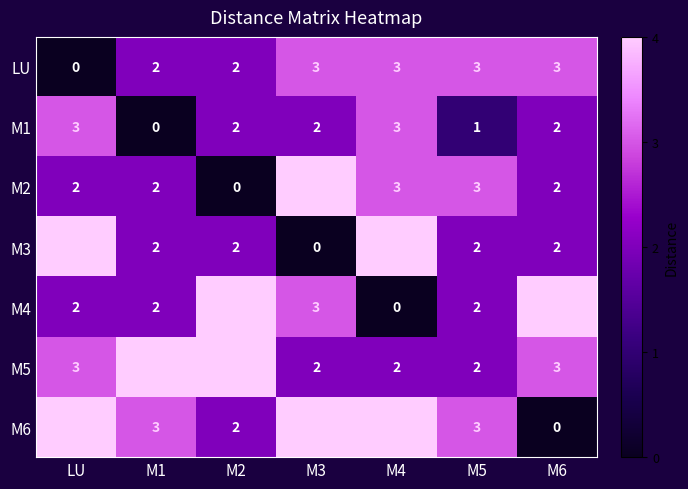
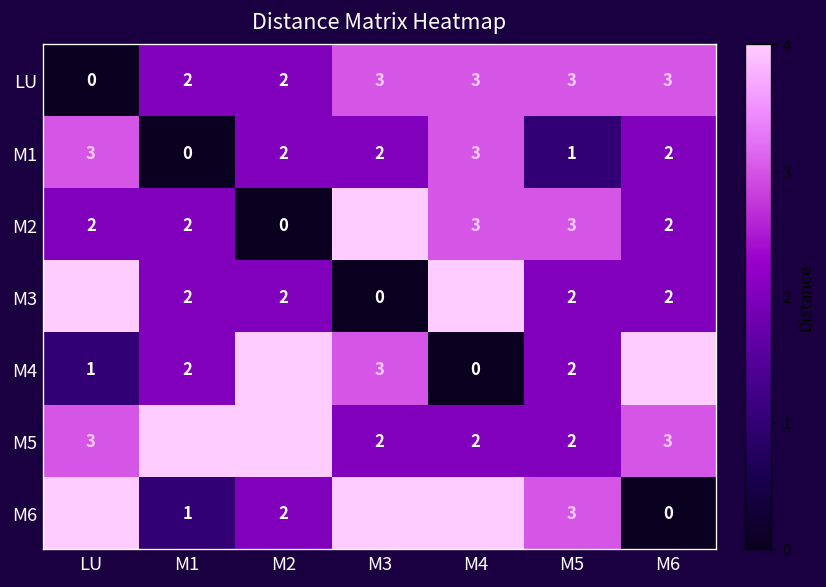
  {
    "LU": {
      "LU": 0,
      "M1": 2,
      "M2": 2,
      "M3": 3,
      "M4": 3,
      "M5": 3,
      "M6": 3
    },
    "M1": {
      "LU": 3,
      "M1": 0,
      "M2": 2,
      "M3": 2,
      "M4": 3,
      "M5": 1,
      "M6": 2
    },
    "M2": {
      "LU": 2,
      "M1": 2,
      "M2": 0,
      "M4": 3,
      "M5": 3,
      "M6": 2
    },
    "M3": {
      "M1": 2,
      "M2": 2,
      "M3": 0,
      "M5": 2,
      "M6": 2
    },
    "M4": {
-     "LU": 2,
+     "LU": 1,
      "M1": 2,
      "M3": 3,
      "M4": 0,
      "M5": 2
    },
    "M5": {
      "LU": 3,
      "M3": 2,
      "M4": 2,
      "M5": 2,
      "M6": 3
    },
    "M6": {
-     "M1": 3,
+     "M1": 1,
      "M2": 2,
      "M5": 3,
      "M6": 0
    }
  }
